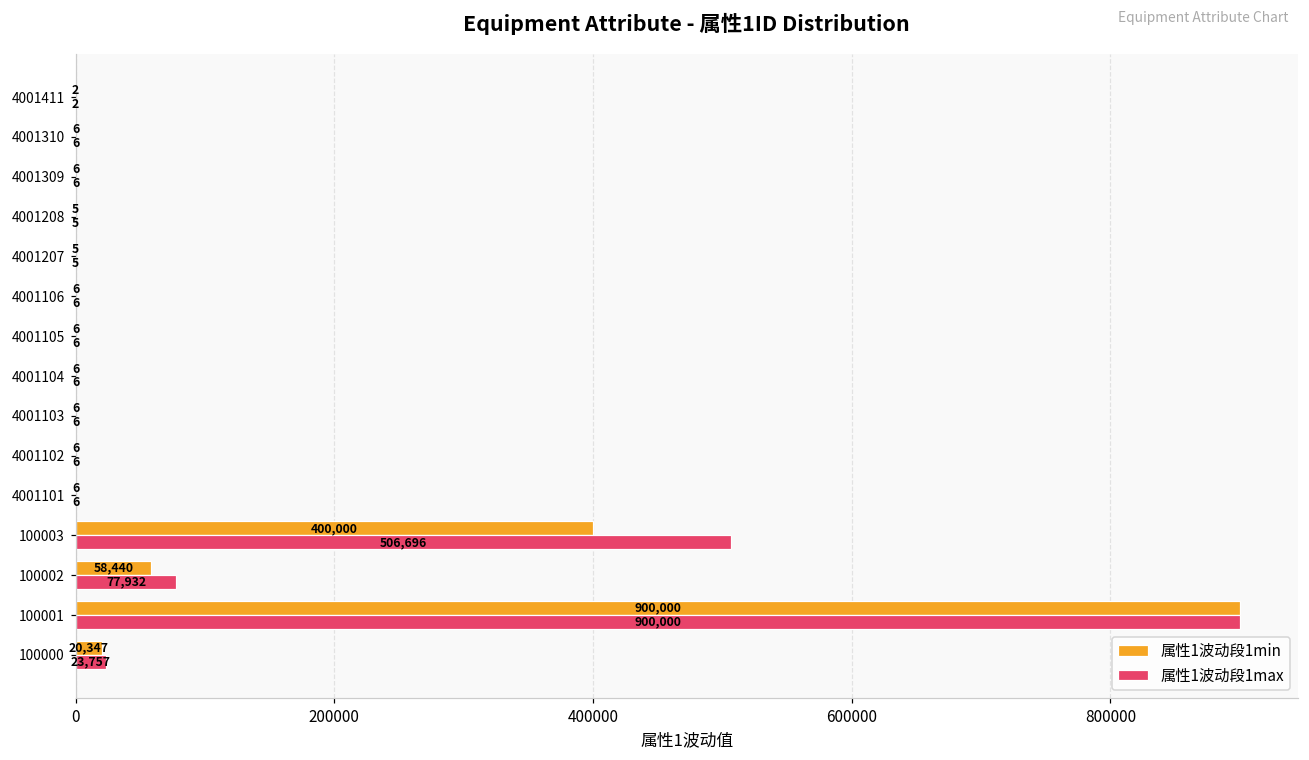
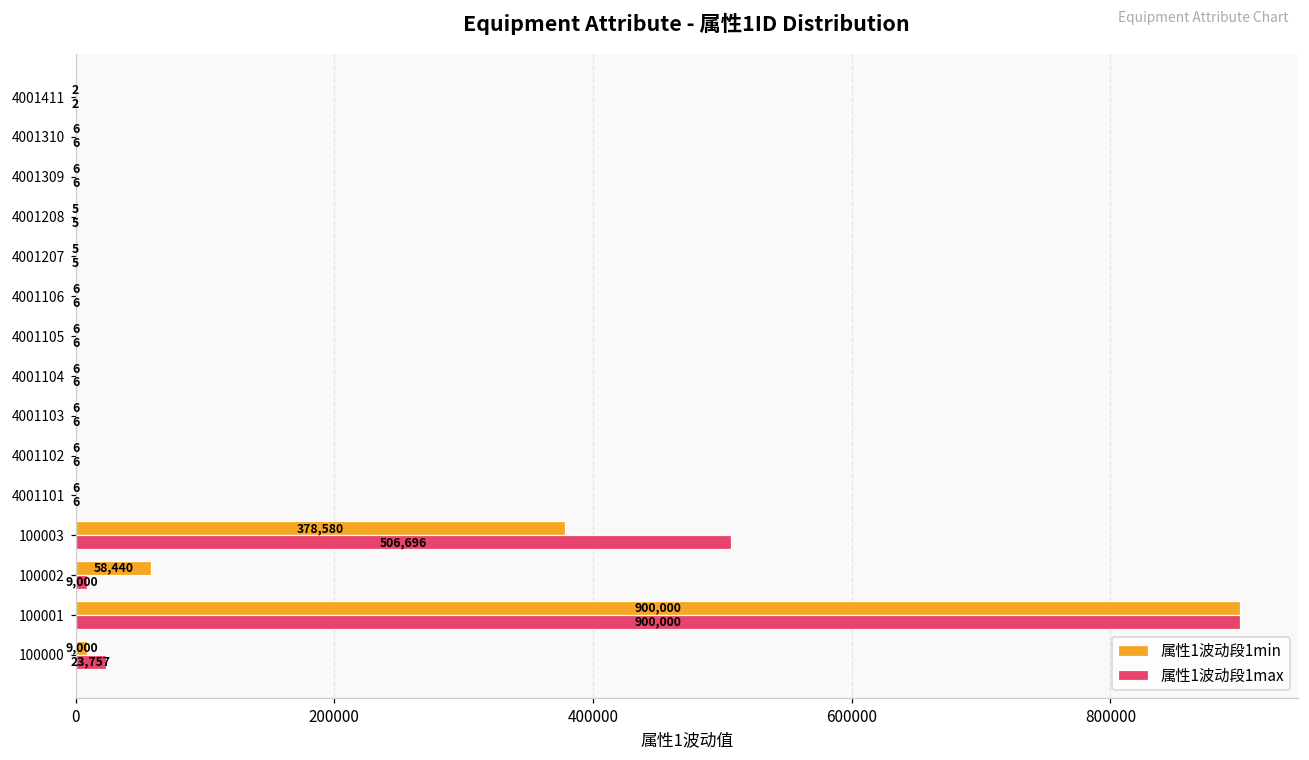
  {
    "属性1波动段1min": {
      "4001411": "2",
      "4001310": "6",
      "4001309": "6",
      "4001208": "5",
      "4001207": "5",
      "4001106": "6",
      "4001105": "6",
      "4001104": "6",
      "4001103": "6",
      "4001102": "6",
      "4001101": "6",
-     "100003": "400,000",
+     "100003": "378,580",
      "100002": "58,440",
      "100001": "900,000",
-     "100000": "20,347"
+     "100000": "9,000"
    },
    "属性1波动段1max": {
      "4001411": "2",
      "4001310": "6",
      "4001309": "6",
      "4001208": "5",
      "4001207": "5",
      "4001106": "6",
      "4001105": "6",
      "4001104": "6",
      "4001103": "6",
      "4001102": "6",
      "4001101": "6",
      "100003": "506,696",
-     "100002": "77,932",
+     "100002": "9,000",
      "100001": "900,000",
      "100000": "23,757"
    }
  }
